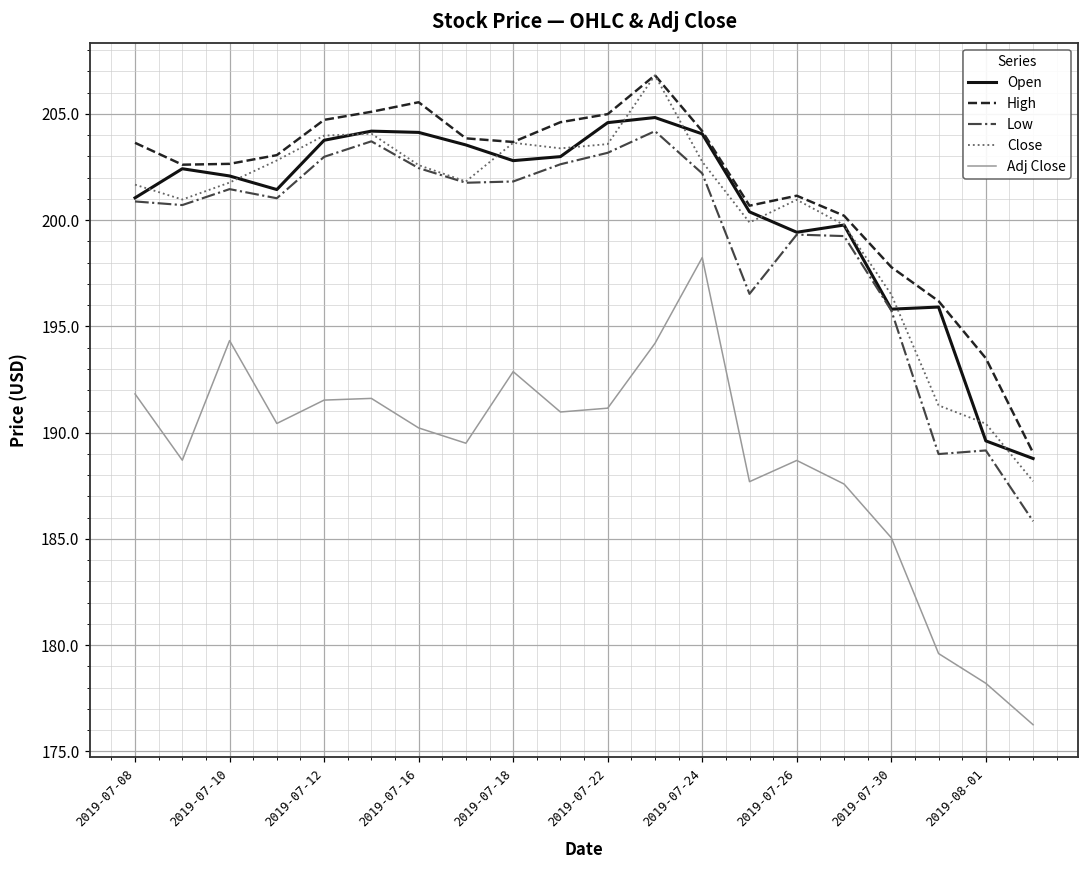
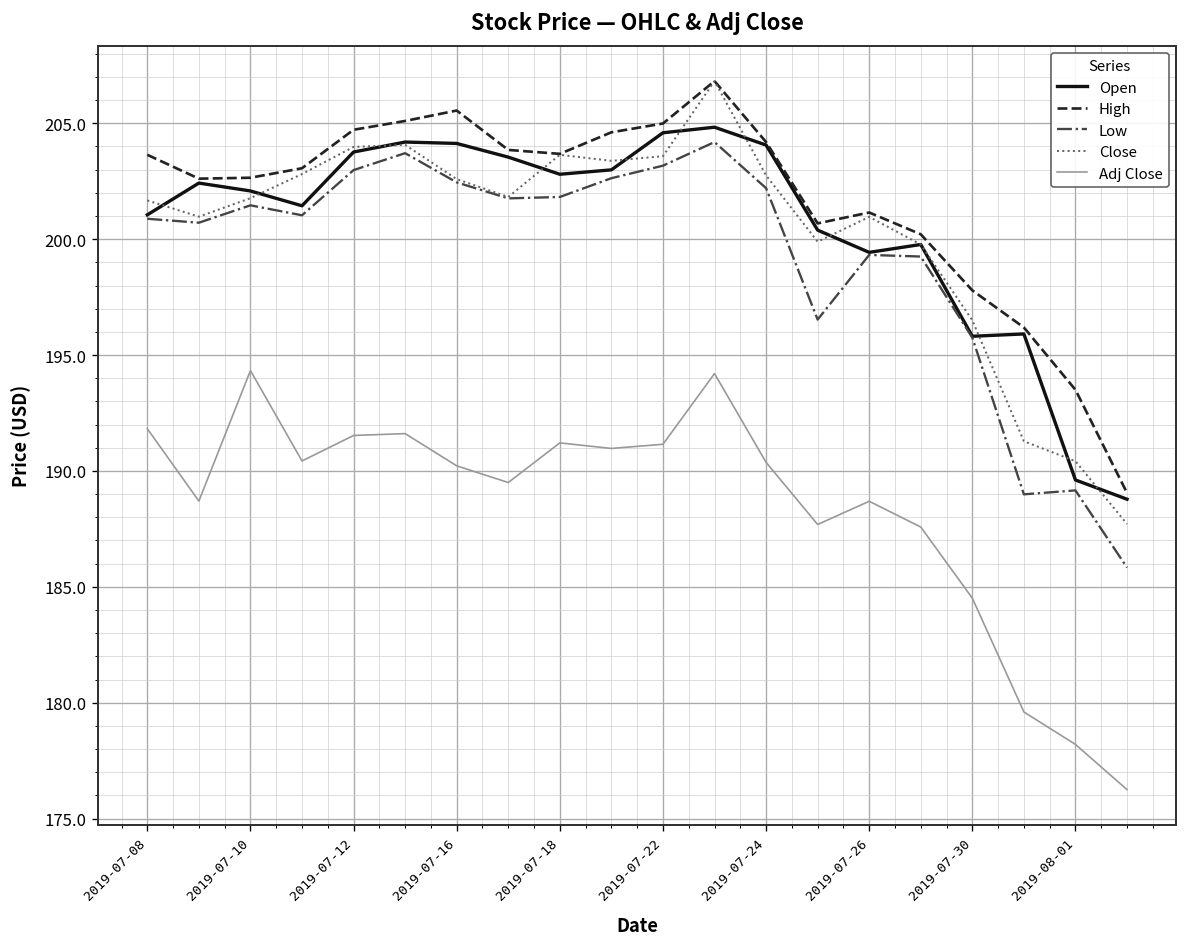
  {
    "Adj Close": {
      "2019-07-08": 191.8,
      "2019-07-10": 194.3,
      "2019-07-12": 191.5,
      "2019-07-16": 190.2,
-     "2019-07-18": 192.9,
+     "2019-07-18": 191.2,
      "2019-07-22": 191.2,
-     "2019-07-24": 198.2,
+     "2019-07-24": 190.4,
      "2019-07-26": 188.7,
-     "2019-07-30": 185.1,
+     "2019-07-30": 184.5,
      "2019-08-01": 178.2
    }
  }
